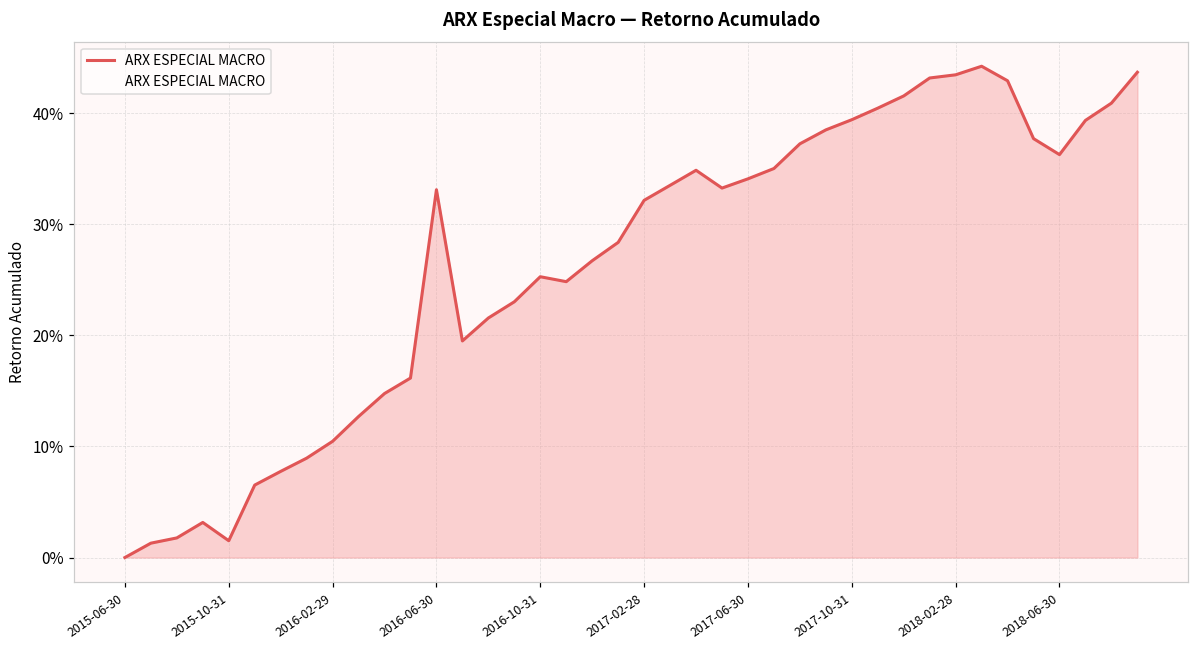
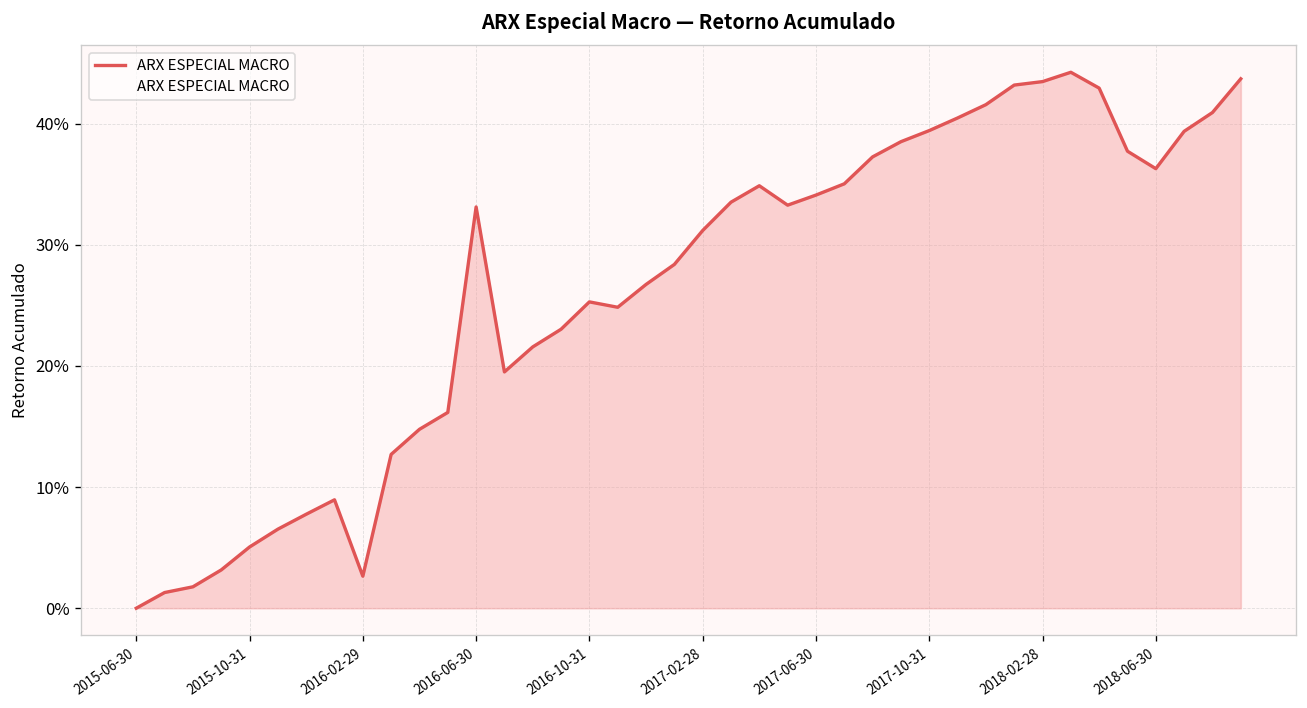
  {
    "2015-06-30": "0.0%",
-   "2015-10-31": "1.5%",
-   "2016-02-29": "10.5%",
+   "2015-10-31": "5.1%",
+   "2016-02-29": "2.6%",
    "2016-06-30": "33.1%",
    "2016-10-31": "25.3%",
-   "2017-02-28": "32.2%",
+   "2017-02-28": "31.2%",
    "2017-06-30": "34.1%",
    "2017-10-31": "39.4%",
    "2018-02-28": "43.5%",
    "2018-06-30": "36.3%"
  }
